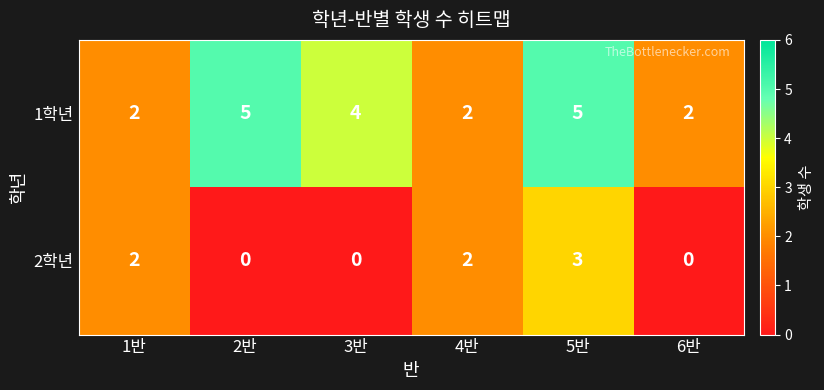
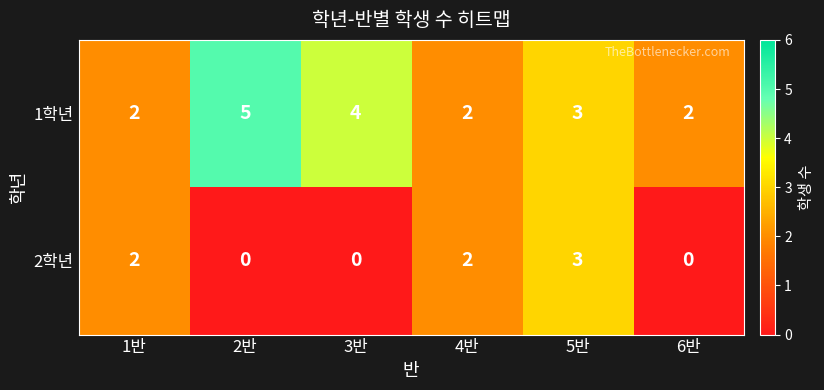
  {
    "1학년": {
      "1반": 2,
      "2반": 5,
      "3반": 4,
      "4반": 2,
-     "5반": 5
+     "5반": 3
    },
    "2학년": {
      "1반": 2,
      "2반": 0,
      "3반": 0,
      "4반": 2,
      "5반": 3,
      "6반": 0
    }
  }
